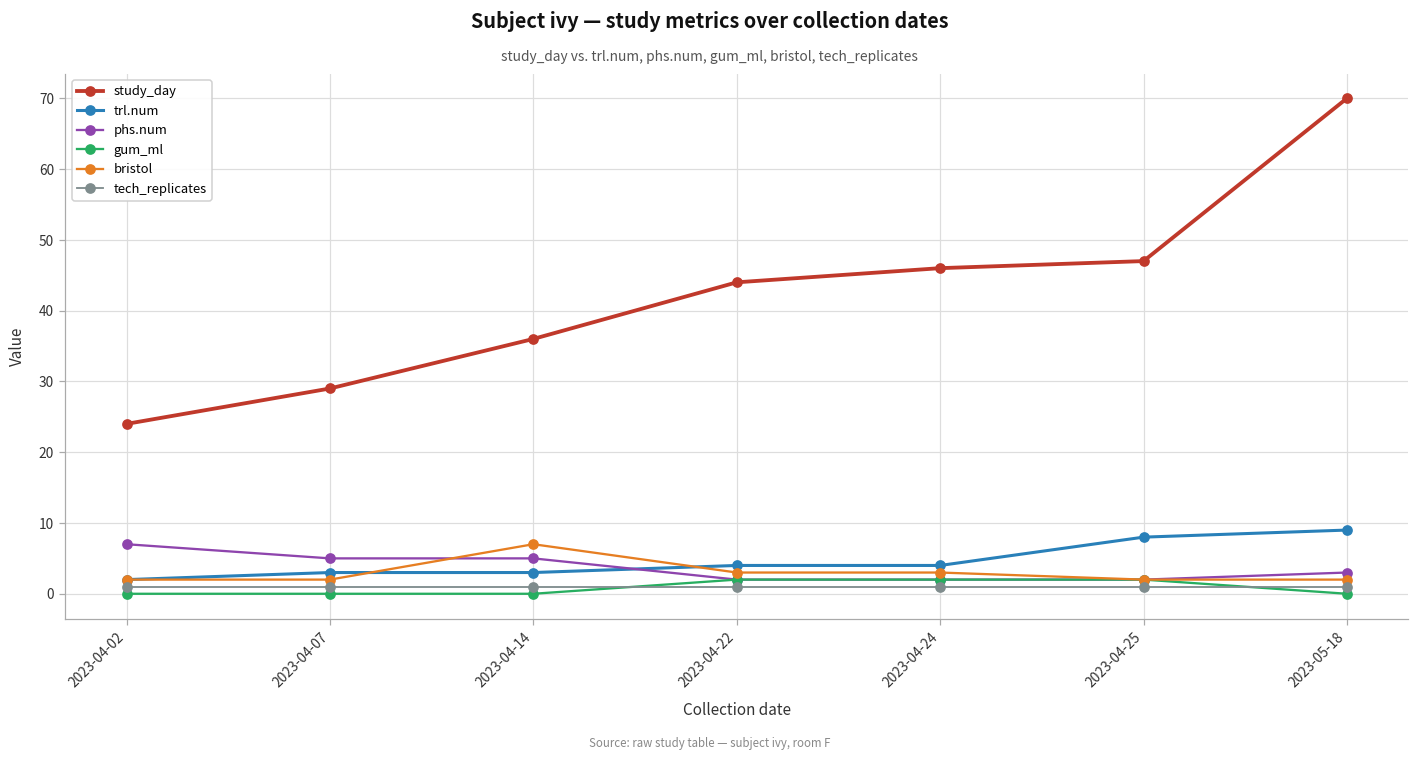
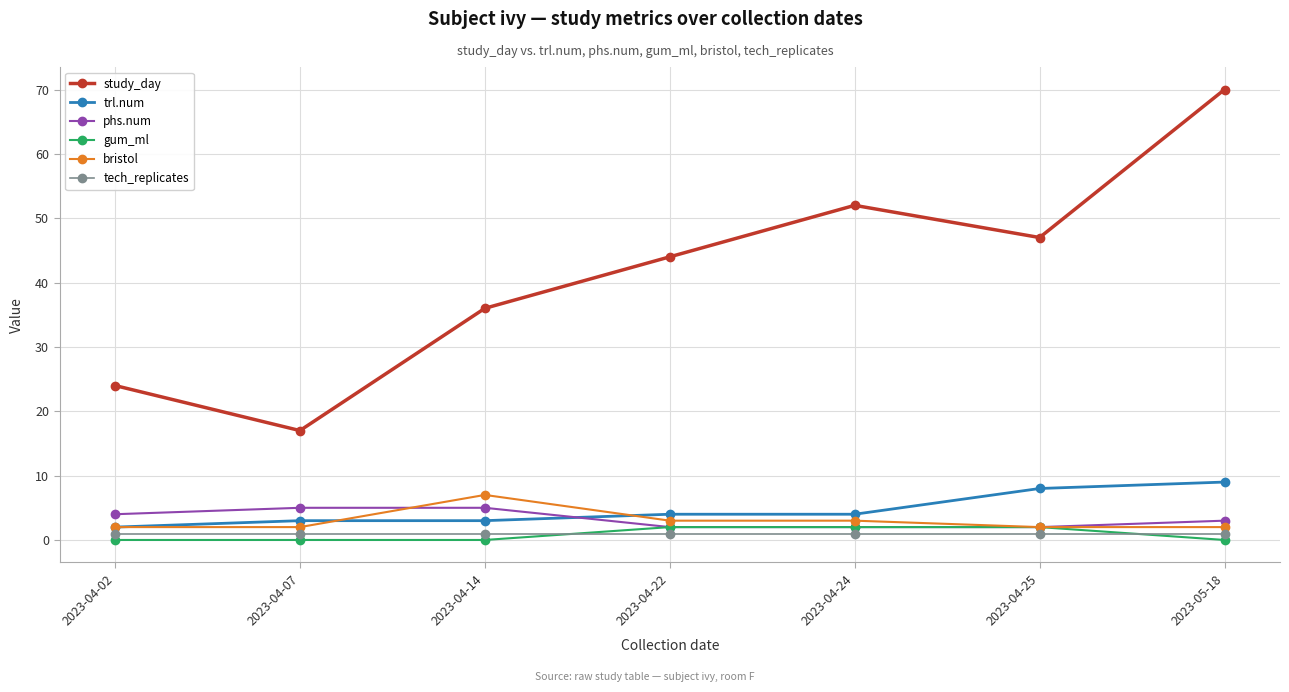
  {
    "study_day": {
      "2023-04-02": 24,
-     "2023-04-07": 29,
+     "2023-04-07": 17,
      "2023-04-14": 36,
      "2023-04-22": 44,
-     "2023-04-24": 46,
+     "2023-04-24": 52,
      "2023-04-25": 47,
      "2023-05-18": 70
    },
    "trl.num": {
      "2023-04-07": 3,
      "2023-04-14": 3,
      "2023-04-22": 4,
      "2023-04-24": 4,
      "2023-04-25": 8,
      "2023-05-18": 9
    },
    "phs.num": {
-     "2023-04-02": 7,
+     "2023-04-02": 4,
      "2023-04-07": 5,
      "2023-04-14": 5,
      "2023-05-18": 3
    },
    "gum_ml": {
      "2023-04-02": 0,
      "2023-04-07": 0,
      "2023-04-14": 0,
      "2023-05-18": 0
    },
    "bristol": {
      "2023-04-07": 2,
      "2023-04-14": 7,
      "2023-04-22": 3,
      "2023-04-24": 3,
      "2023-05-18": 2
    },
    "tech_replicates": {
      "2023-04-02": 1,
      "2023-04-07": 1,
      "2023-04-14": 1,
      "2023-04-22": 1,
      "2023-04-24": 1,
      "2023-04-25": 1,
      "2023-05-18": 1
    }
  }
